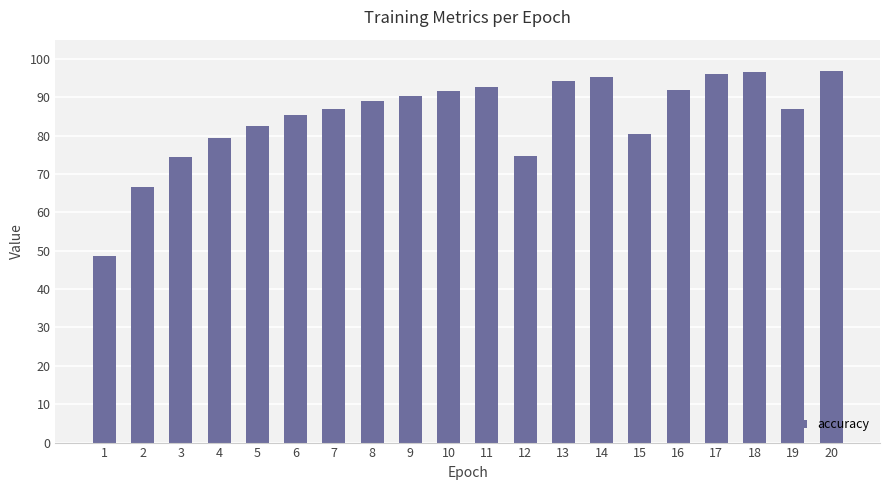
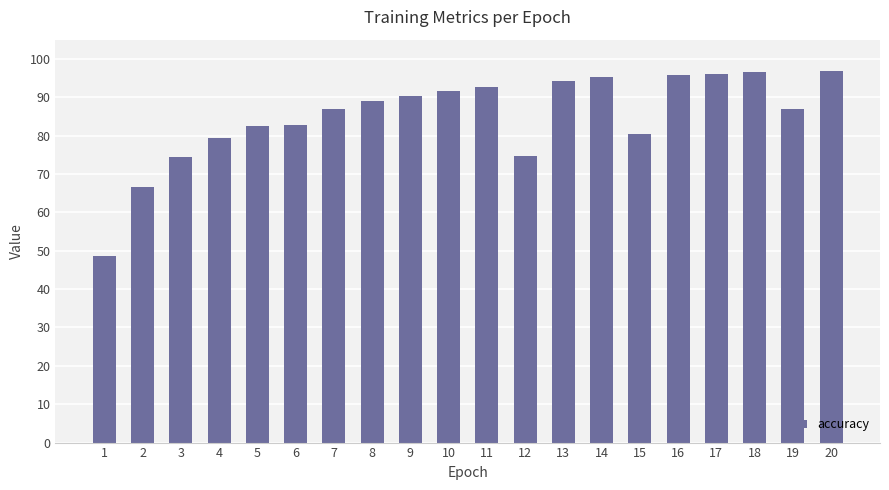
  {
    "1": 49,
    "2": 67,
    "3": 74,
    "4": 79,
    "5": 82,
-   "6": 85,
+   "6": 83,
    "7": 87,
    "8": 89,
    "9": 90,
    "10": 92,
    "11": 93,
    "12": 75,
    "13": 94,
    "14": 95,
    "15": 80,
-   "16": 92,
+   "16": 96,
    "17": 96,
    "18": 96,
    "19": 87,
    "20": 97
  }
